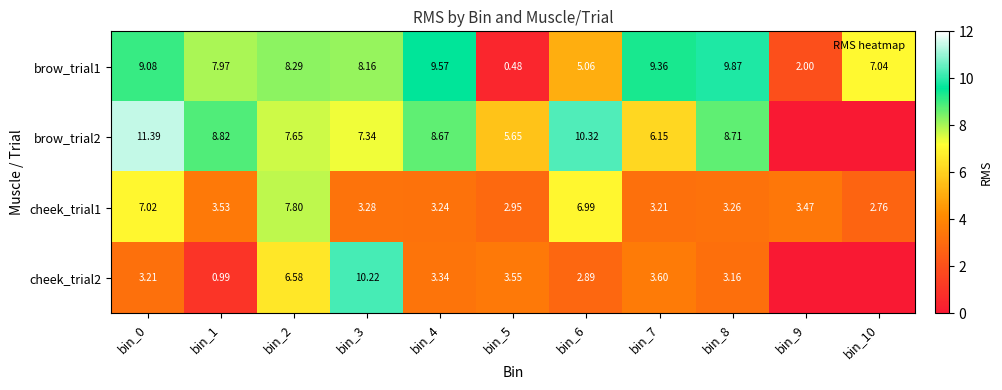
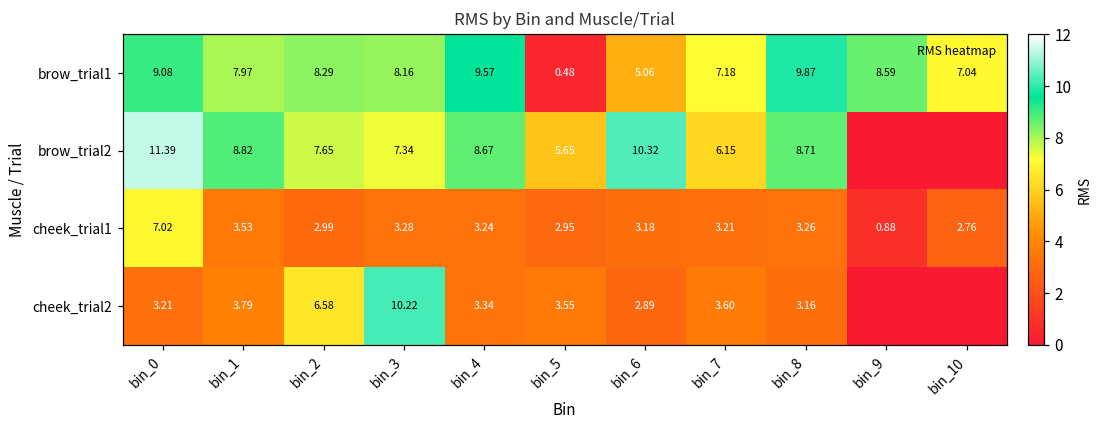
  {
    "brow_trial1": {
      "bin_0": 9.08,
      "bin_1": 7.97,
      "bin_2": 8.29,
      "bin_3": 8.16,
      "bin_4": 9.57,
      "bin_5": 0.48,
      "bin_6": 5.06,
-     "bin_7": 9.36,
+     "bin_7": 7.18,
      "bin_8": 9.87,
-     "bin_9": 2.00,
+     "bin_9": 8.59,
      "bin_10": 7.04
    },
    "brow_trial2": {
      "bin_0": 11.39,
      "bin_1": 8.82,
      "bin_2": 7.65,
      "bin_3": 7.34,
      "bin_4": 8.67,
      "bin_5": 5.65,
      "bin_6": 10.32,
      "bin_7": 6.15,
      "bin_8": 8.71
    },
    "cheek_trial1": {
      "bin_0": 7.02,
      "bin_1": 3.53,
-     "bin_2": 7.80,
+     "bin_2": 2.99,
      "bin_3": 3.28,
      "bin_4": 3.24,
      "bin_5": 2.95,
-     "bin_6": 6.99,
+     "bin_6": 3.18,
      "bin_7": 3.21,
      "bin_8": 3.26,
-     "bin_9": 3.47,
+     "bin_9": 0.88,
      "bin_10": 2.76
    },
    "cheek_trial2": {
      "bin_0": 3.21,
-     "bin_1": 0.99,
+     "bin_1": 3.79,
      "bin_2": 6.58,
      "bin_3": 10.22,
      "bin_4": 3.34,
      "bin_5": 3.55,
      "bin_6": 2.89,
      "bin_7": 3.60,
      "bin_8": 3.16
    }
  }
